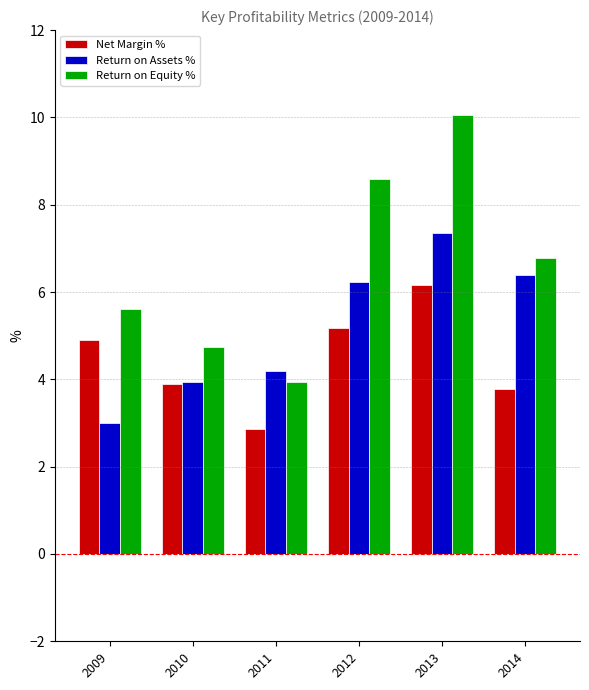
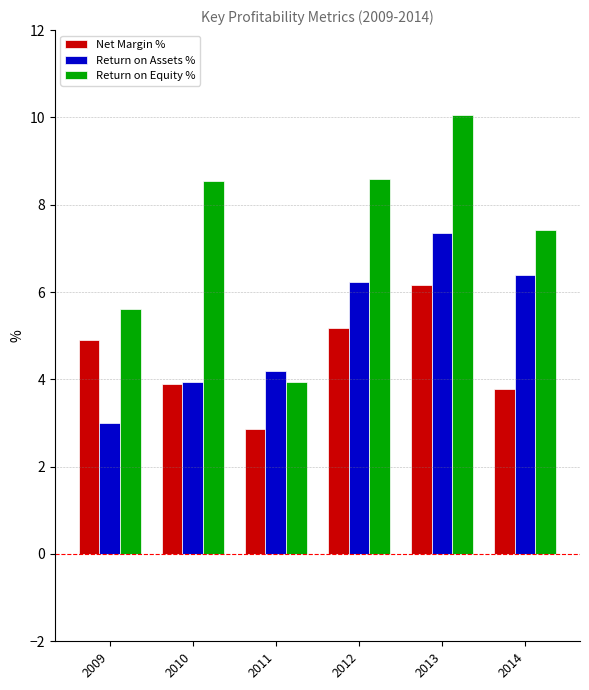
  {
    "Net Margin %": {
      "2009": 4.9,
      "2010": 3.9,
      "2011": 2.9,
      "2012": 5.2,
      "2013": 6.2,
      "2014": 3.8
    },
    "Return on Assets %": {
      "2009": 3.0,
      "2010": 3.9,
      "2011": 4.2,
      "2012": 6.2,
      "2013": 7.4,
      "2014": 6.4
    },
    "Return on Equity %": {
      "2009": 5.6,
-     "2010": 4.7,
+     "2010": 8.5,
      "2011": 3.9,
      "2012": 8.6,
      "2013": 10.1,
-     "2014": 6.8
+     "2014": 7.4
    }
  }
